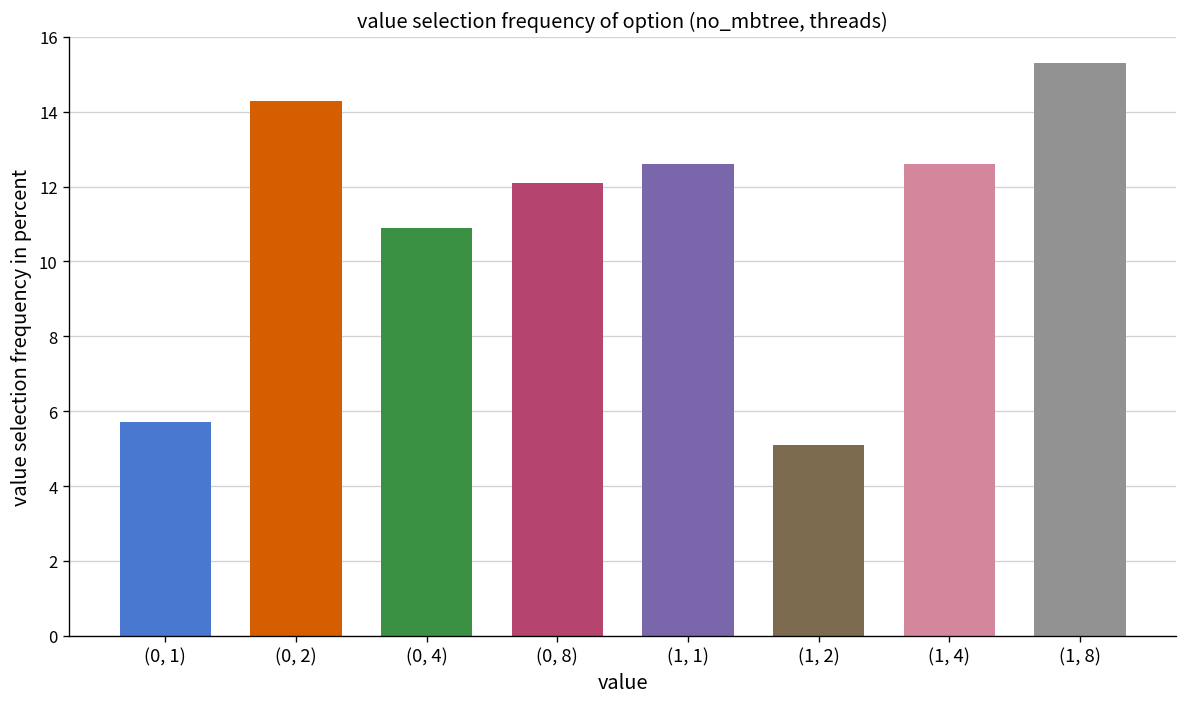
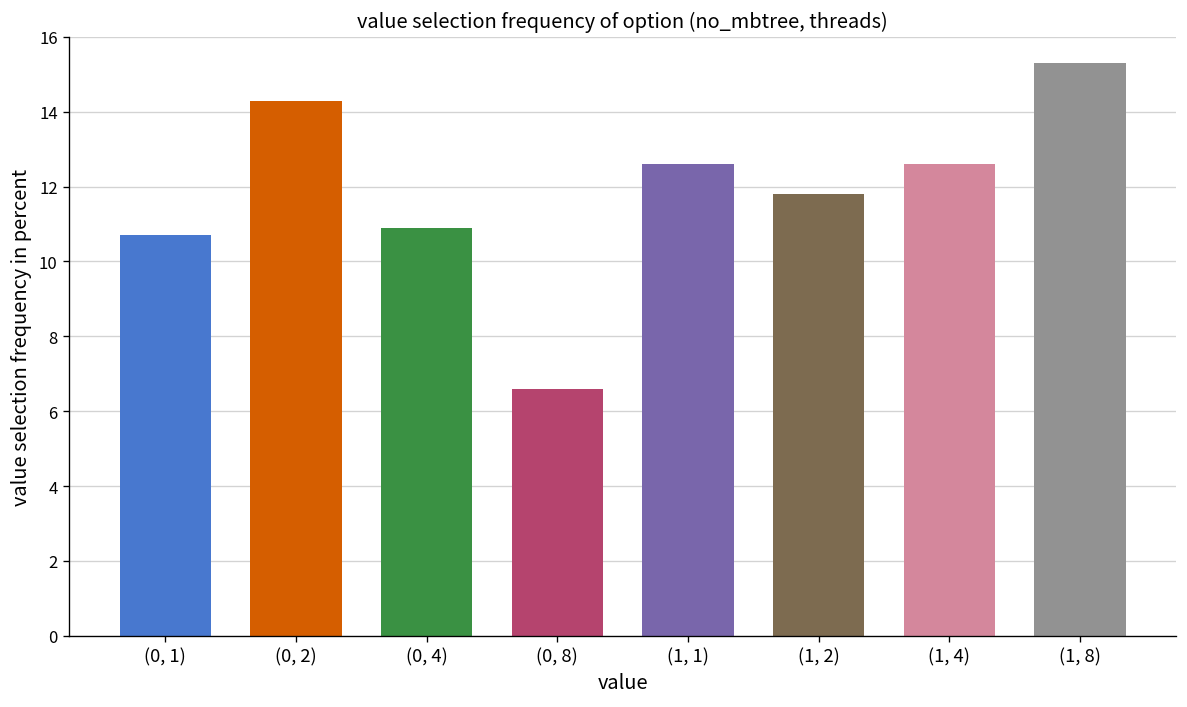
  {
-   "(0, 1)": 5.7,
+   "(0, 1)": 10.7,
    "(0, 2)": 14.3,
    "(0, 4)": 10.9,
-   "(0, 8)": 12.1,
+   "(0, 8)": 6.6,
    "(1, 1)": 12.6,
-   "(1, 2)": 5.1,
+   "(1, 2)": 11.8,
    "(1, 4)": 12.6,
    "(1, 8)": 15.3
  }
